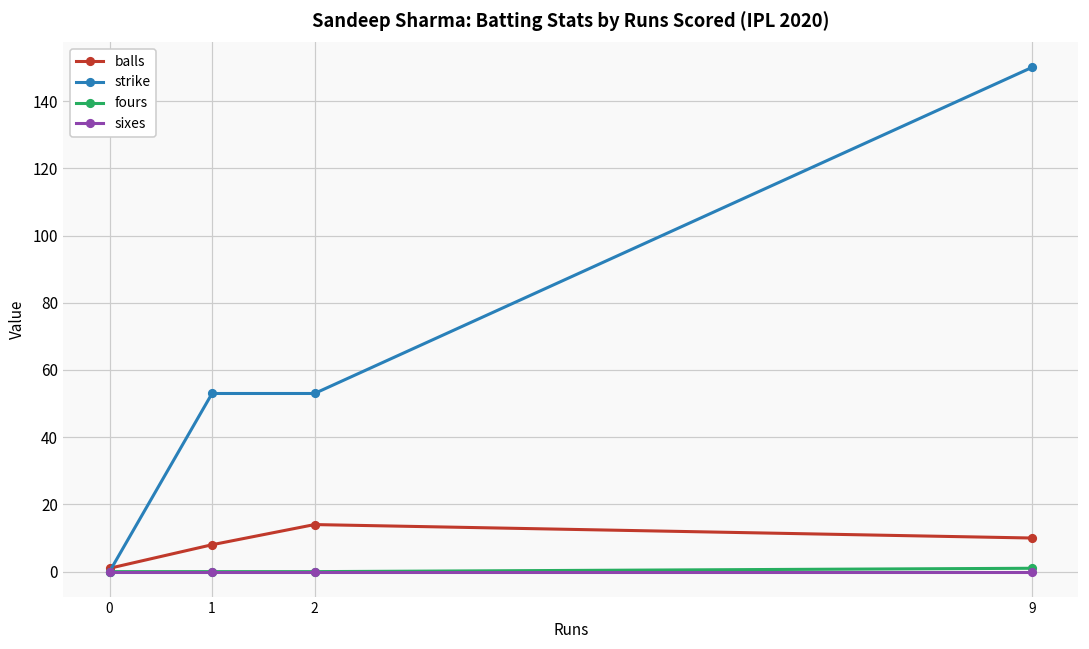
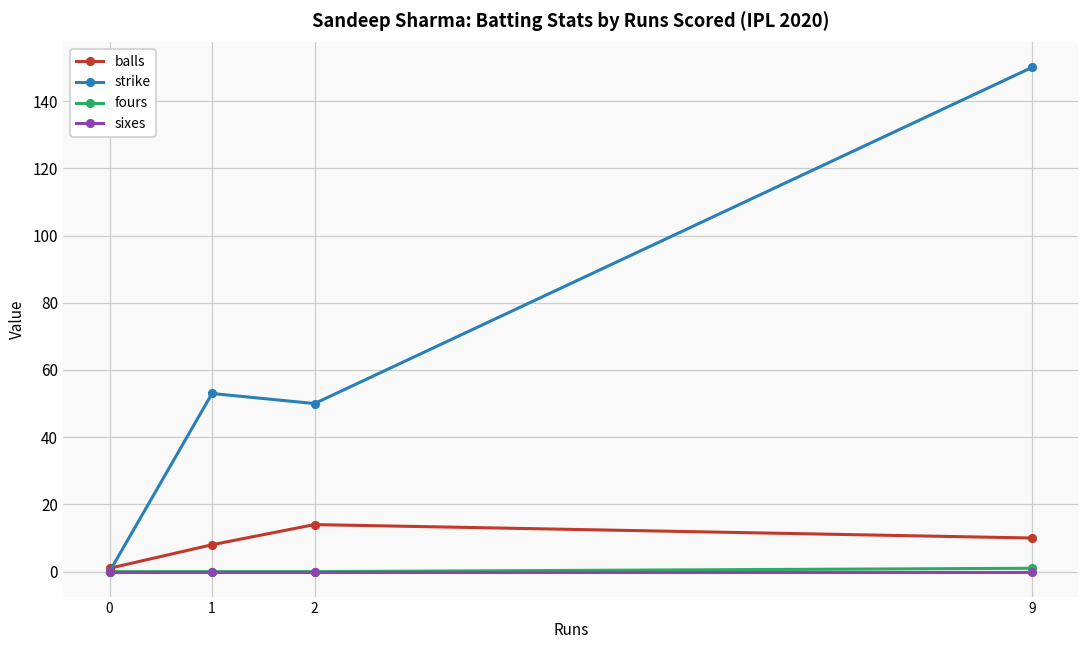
  {
    "balls": {
      "0": 1,
      "1": 8,
      "2": 14,
      "9": 10
    },
    "strike": {
      "1": 53,
-     "2": 53,
+     "2": 50,
      "9": 150
    },
    "fours": {
      "9": 1
    },
    "sixes": {
      "9": 0
    }
  }
